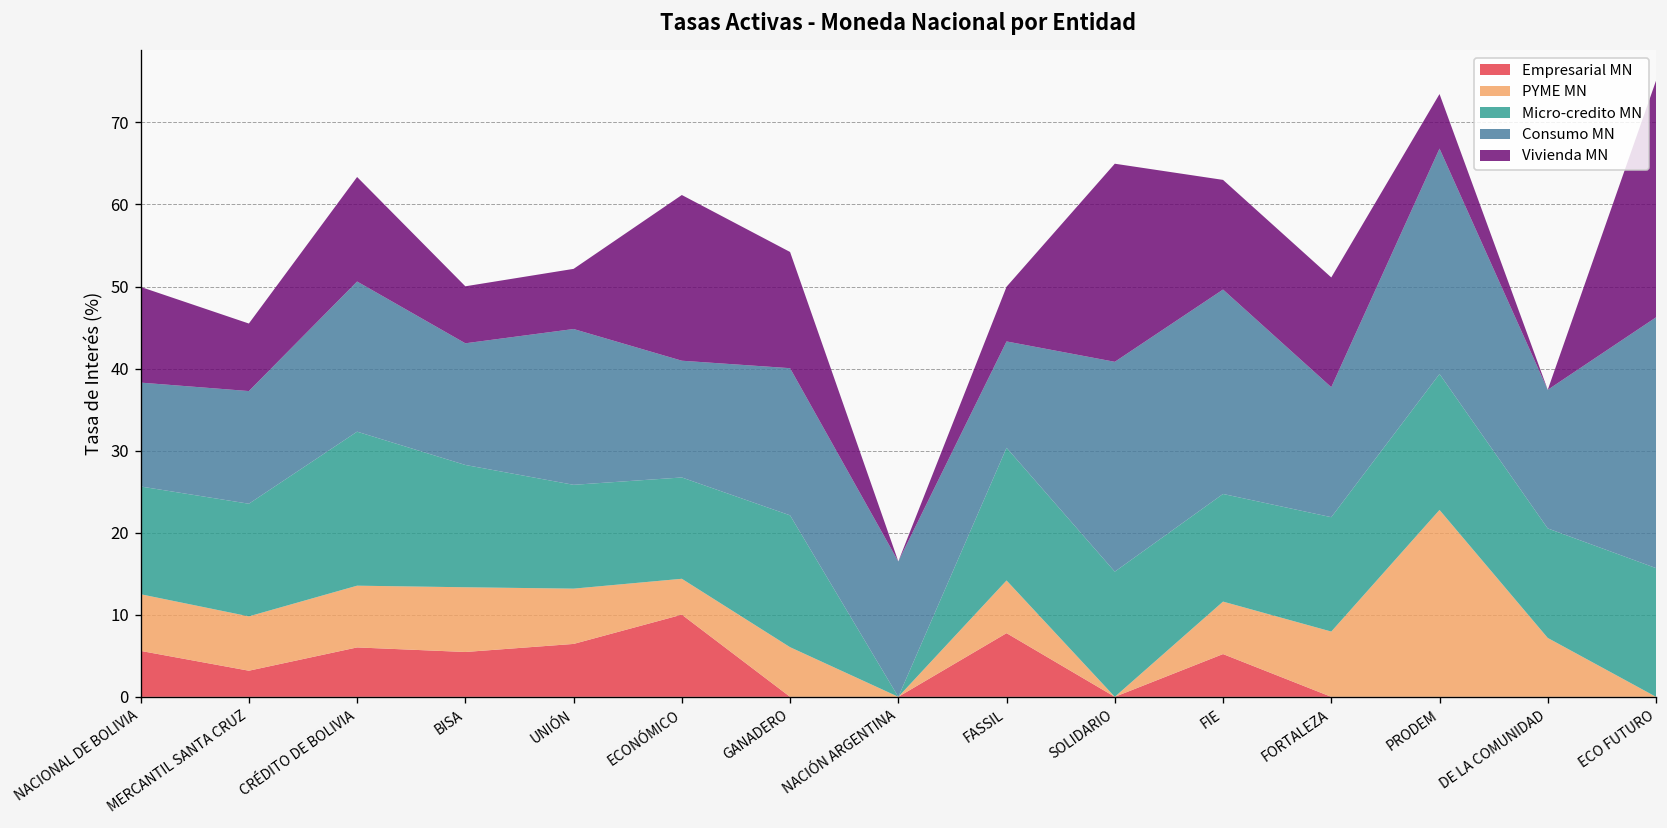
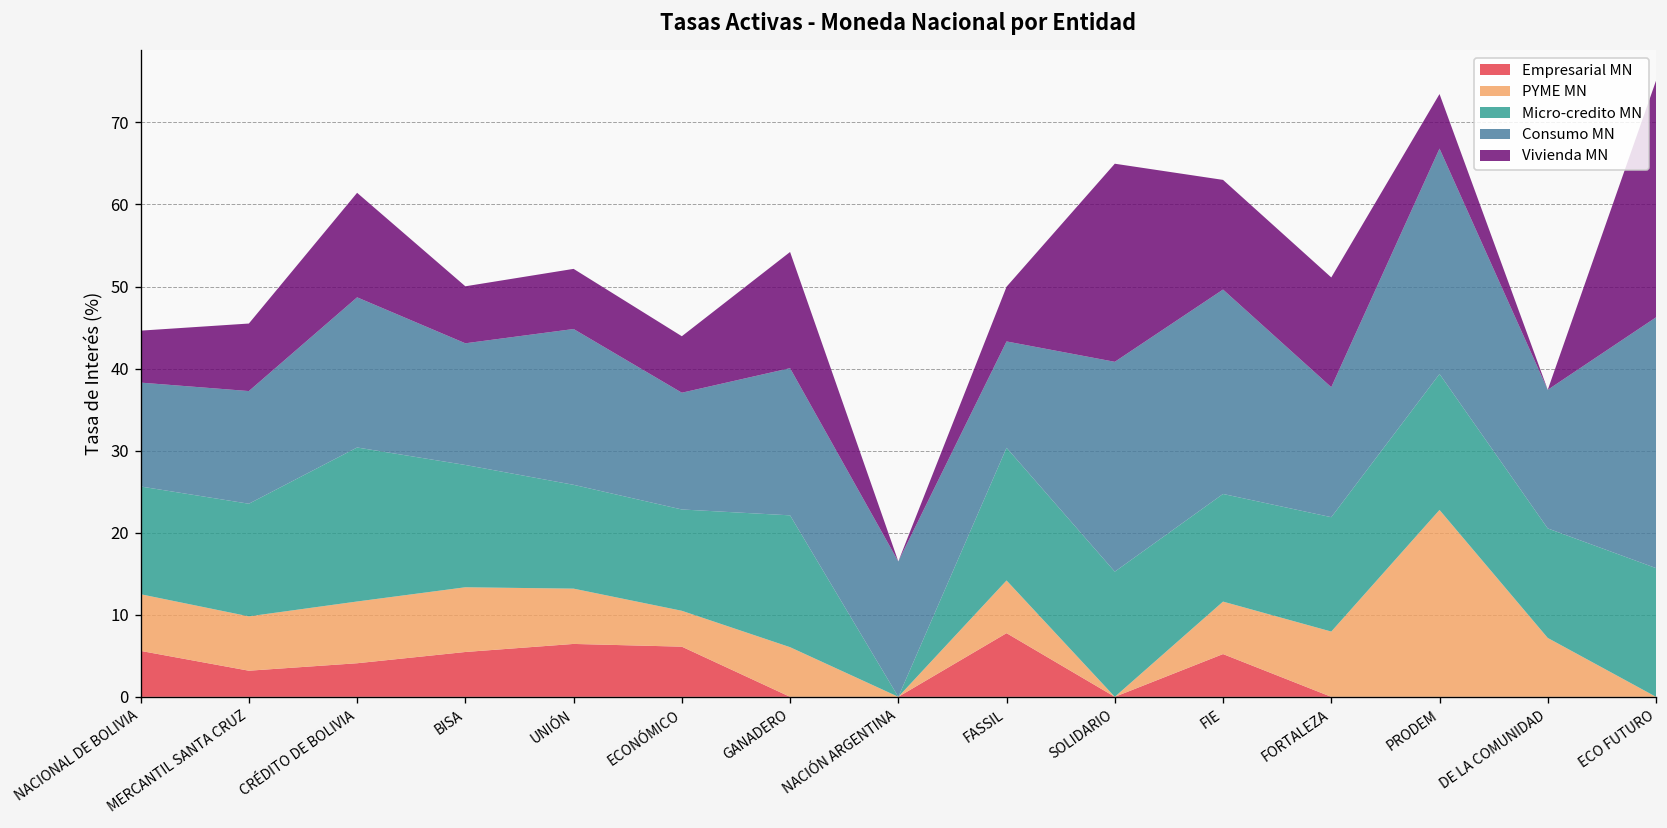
  {
    "Empresarial MN": {
      "NACIONAL DE BOLIVIA": 6,
      "MERCANTIL SANTA CRUZ": 3,
-     "CRÉDITO DE BOLIVIA": 6,
+     "CRÉDITO DE BOLIVIA": 4,
      "BISA": 5,
      "UNIÓN": 6,
-     "ECONÓMICO": 10,
+     "ECONÓMICO": 6,
      "GANADERO": 0,
      "FASSIL": 8,
      "FIE": 5,
      "FORTALEZA": 0,
      "PRODEM": 0,
      "DE LA COMUNIDAD": 0
    },
    "PYME MN": {
      "NACIONAL DE BOLIVIA": 7,
      "MERCANTIL SANTA CRUZ": 7,
      "CRÉDITO DE BOLIVIA": 8,
      "BISA": 8,
      "UNIÓN": 7,
      "ECONÓMICO": 4,
      "GANADERO": 6,
      "FASSIL": 6,
      "FIE": 6,
      "FORTALEZA": 8,
      "PRODEM": 23,
      "DE LA COMUNIDAD": 7
    },
    "Vivienda MN": {
-     "NACIONAL DE BOLIVIA": 12,
+     "NACIONAL DE BOLIVIA": 6,
      "MERCANTIL SANTA CRUZ": 8,
      "CRÉDITO DE BOLIVIA": 13,
      "BISA": 7,
      "UNIÓN": 7,
-     "ECONÓMICO": 20,
+     "ECONÓMICO": 7,
      "GANADERO": 14,
      "FASSIL": 7,
      "SOLIDARIO": 24,
      "FIE": 13,
      "FORTALEZA": 13,
      "PRODEM": 7,
      "ECO FUTURO": 29
    }
  }
